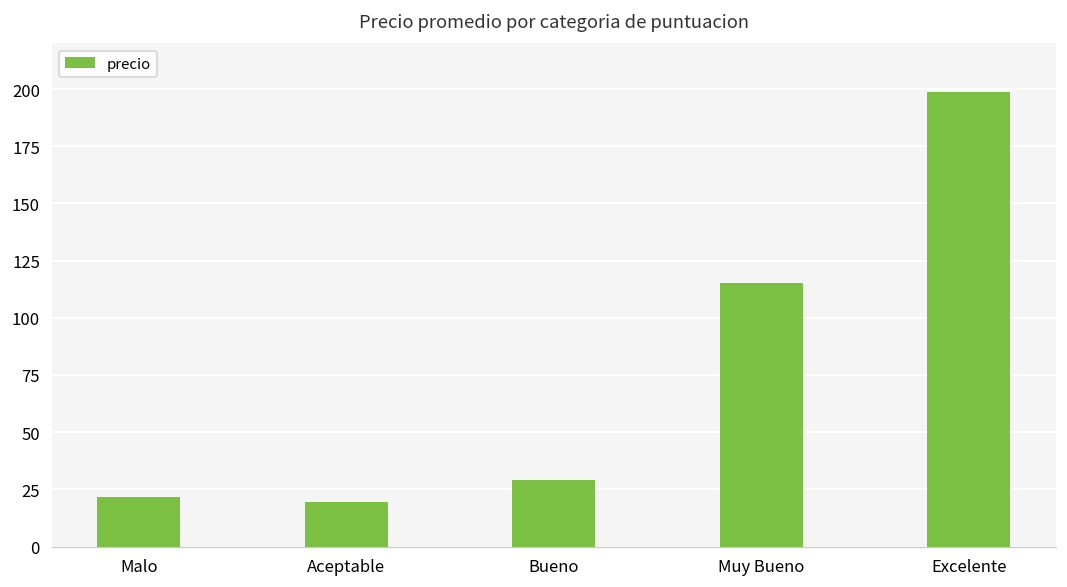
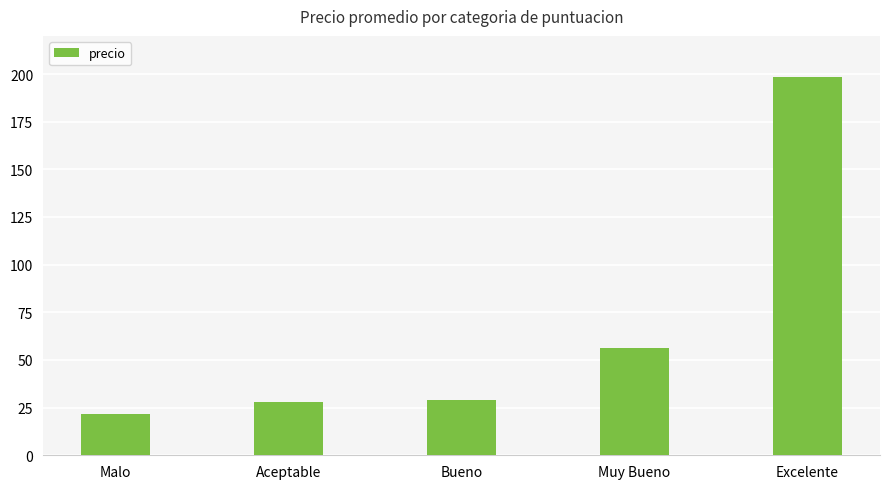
  {
    "Malo": 22,
-   "Aceptable": 19,
+   "Aceptable": 28,
    "Bueno": 29,
-   "Muy Bueno": 115,
+   "Muy Bueno": 56,
    "Excelente": 198
  }
